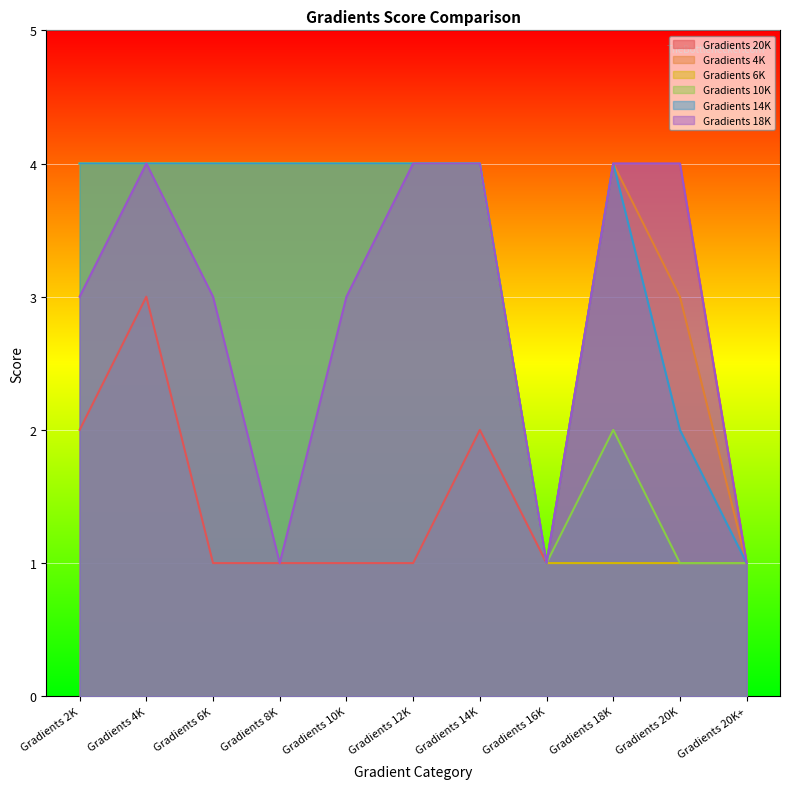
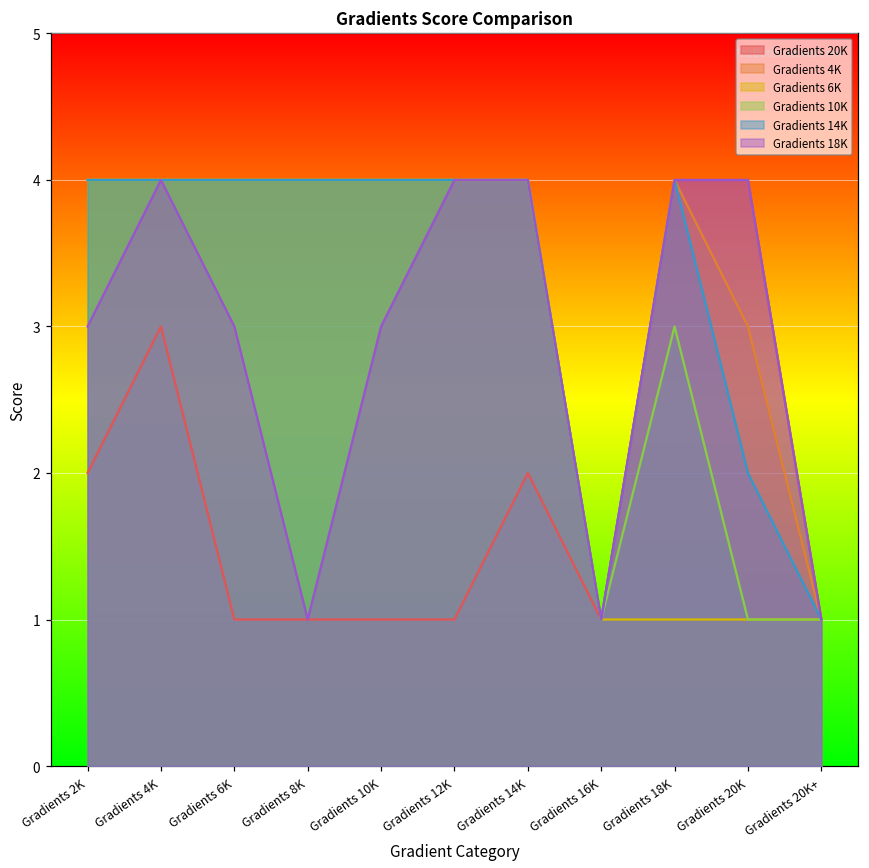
  {
    "Gradients 10K": {
-     "Gradients 18K": 2
+     "Gradients 18K": 3
    },
    "Gradients 14K": {
      "Gradients 20K": 2
    },
    "Gradients 18K": {
      "Gradients 2K": 3,
      "Gradients 6K": 3,
      "Gradients 10K": 3
    }
  }
